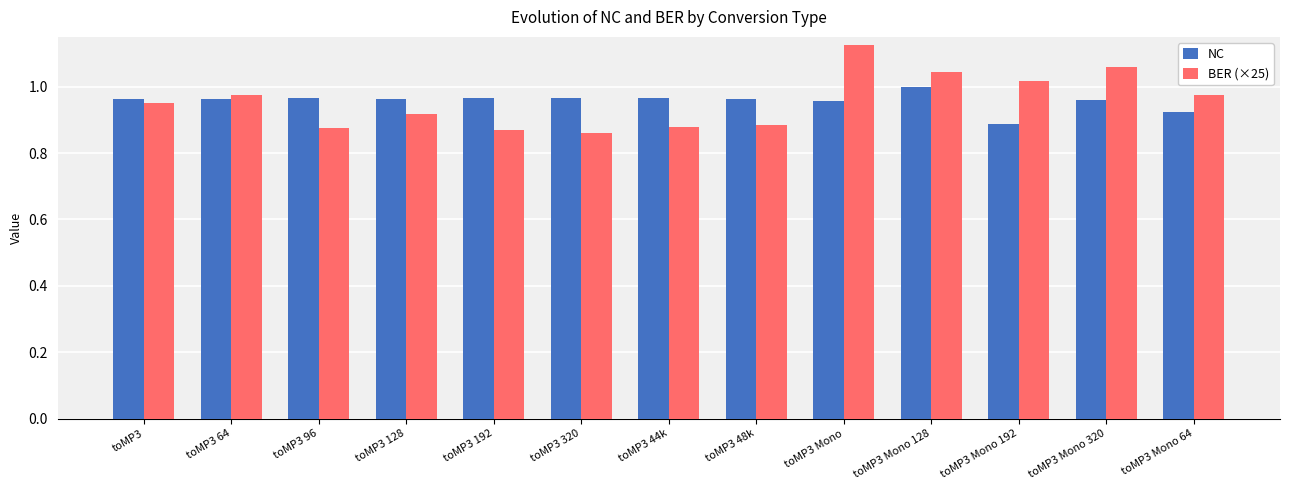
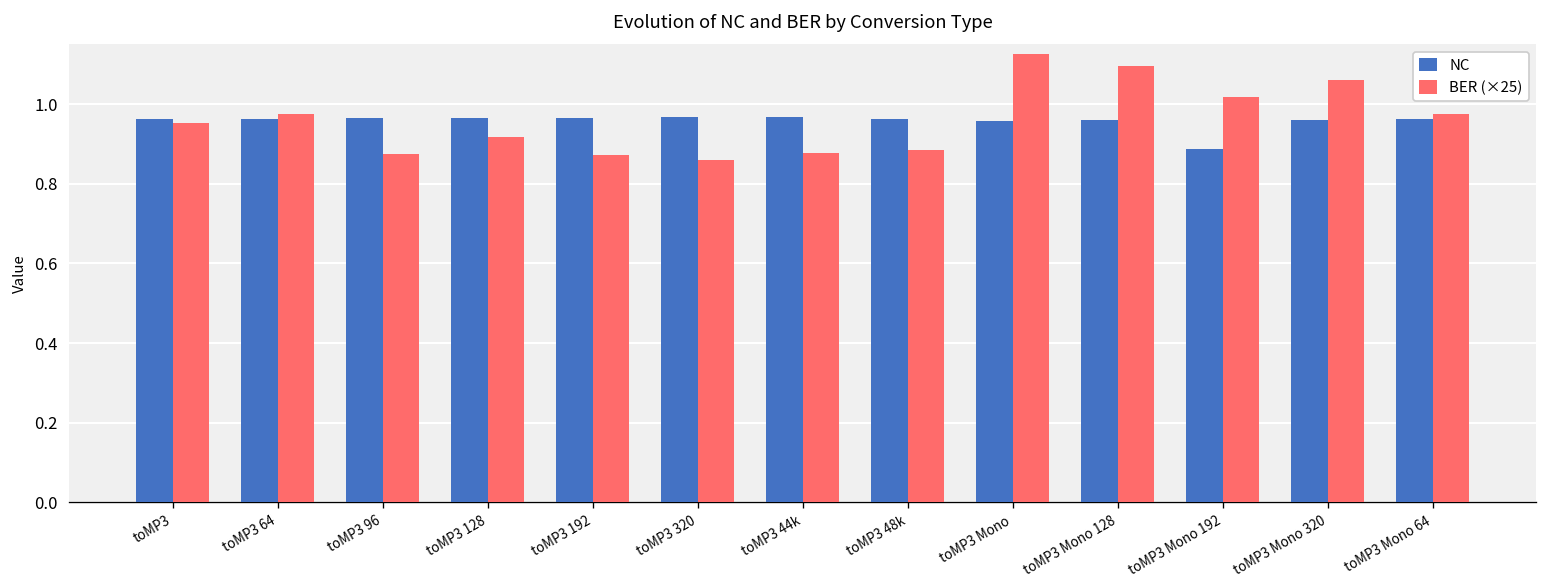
  {
    "NC": {
      "toMP3": 0.96,
      "toMP3 64": 0.96,
      "toMP3 96": 0.97,
      "toMP3 128": 0.96,
      "toMP3 192": 0.97,
      "toMP3 320": 0.97,
      "toMP3 44k": 0.97,
      "toMP3 48k": 0.96,
      "toMP3 Mono": 0.96,
-     "toMP3 Mono 128": 1.00,
+     "toMP3 Mono 128": 0.96,
      "toMP3 Mono 192": 0.89,
      "toMP3 Mono 320": 0.96,
-     "toMP3 Mono 64": 0.92
+     "toMP3 Mono 64": 0.96
    },
    "BER (×25)": {
      "toMP3": 0.95,
      "toMP3 64": 0.98,
      "toMP3 96": 0.87,
      "toMP3 128": 0.92,
      "toMP3 192": 0.87,
      "toMP3 320": 0.86,
      "toMP3 44k": 0.88,
      "toMP3 48k": 0.89,
      "toMP3 Mono": 1.12,
-     "toMP3 Mono 128": 1.04,
+     "toMP3 Mono 128": 1.10,
      "toMP3 Mono 192": 1.02,
      "toMP3 Mono 320": 1.06,
      "toMP3 Mono 64": 0.98
    }
  }
